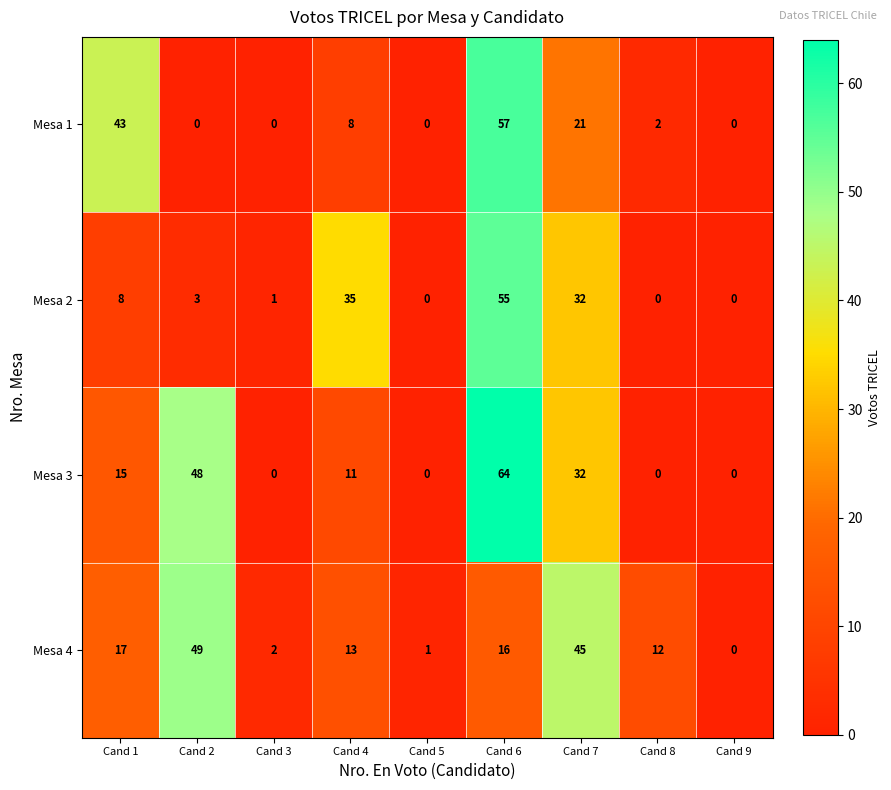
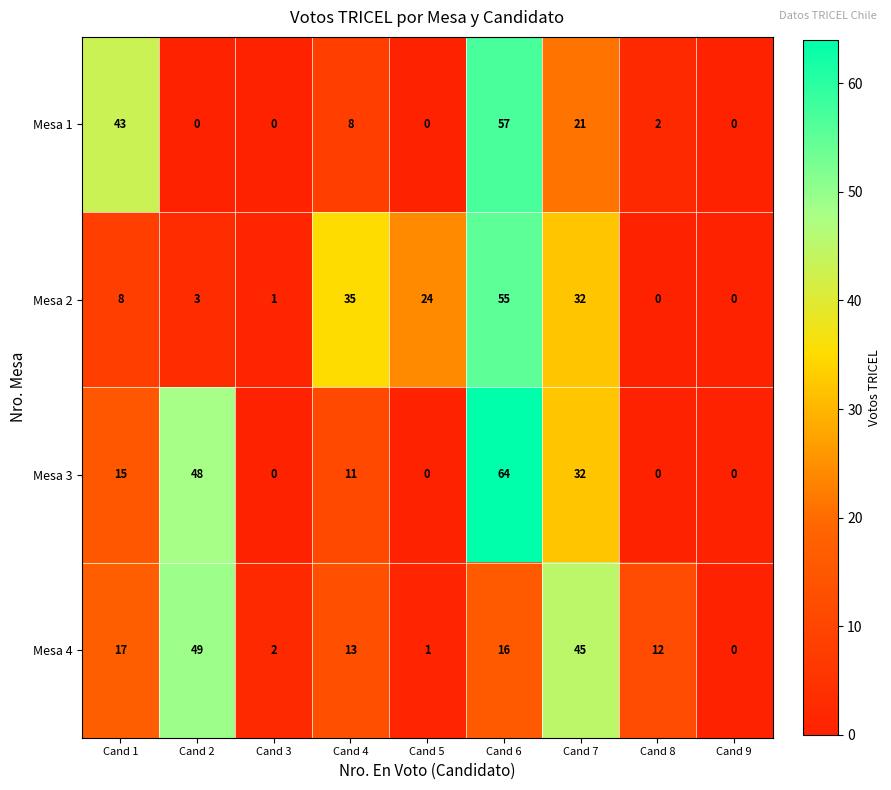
  {
    "Mesa 1": {
      "Cand 1": 43,
      "Cand 2": 0,
      "Cand 3": 0,
      "Cand 4": 8,
      "Cand 5": 0,
      "Cand 6": 57,
      "Cand 7": 21,
      "Cand 8": 2,
      "Cand 9": 0
    },
    "Mesa 2": {
      "Cand 1": 8,
      "Cand 2": 3,
      "Cand 3": 1,
      "Cand 4": 35,
-     "Cand 5": 0,
+     "Cand 5": 24,
      "Cand 6": 55,
      "Cand 7": 32,
      "Cand 8": 0,
      "Cand 9": 0
    },
    "Mesa 3": {
      "Cand 1": 15,
      "Cand 2": 48,
      "Cand 3": 0,
      "Cand 4": 11,
      "Cand 5": 0,
      "Cand 6": 64,
      "Cand 7": 32,
      "Cand 8": 0,
      "Cand 9": 0
    },
    "Mesa 4": {
      "Cand 1": 17,
      "Cand 2": 49,
      "Cand 3": 2,
      "Cand 4": 13,
      "Cand 5": 1,
      "Cand 6": 16,
      "Cand 7": 45,
      "Cand 8": 12,
      "Cand 9": 0
    }
  }
